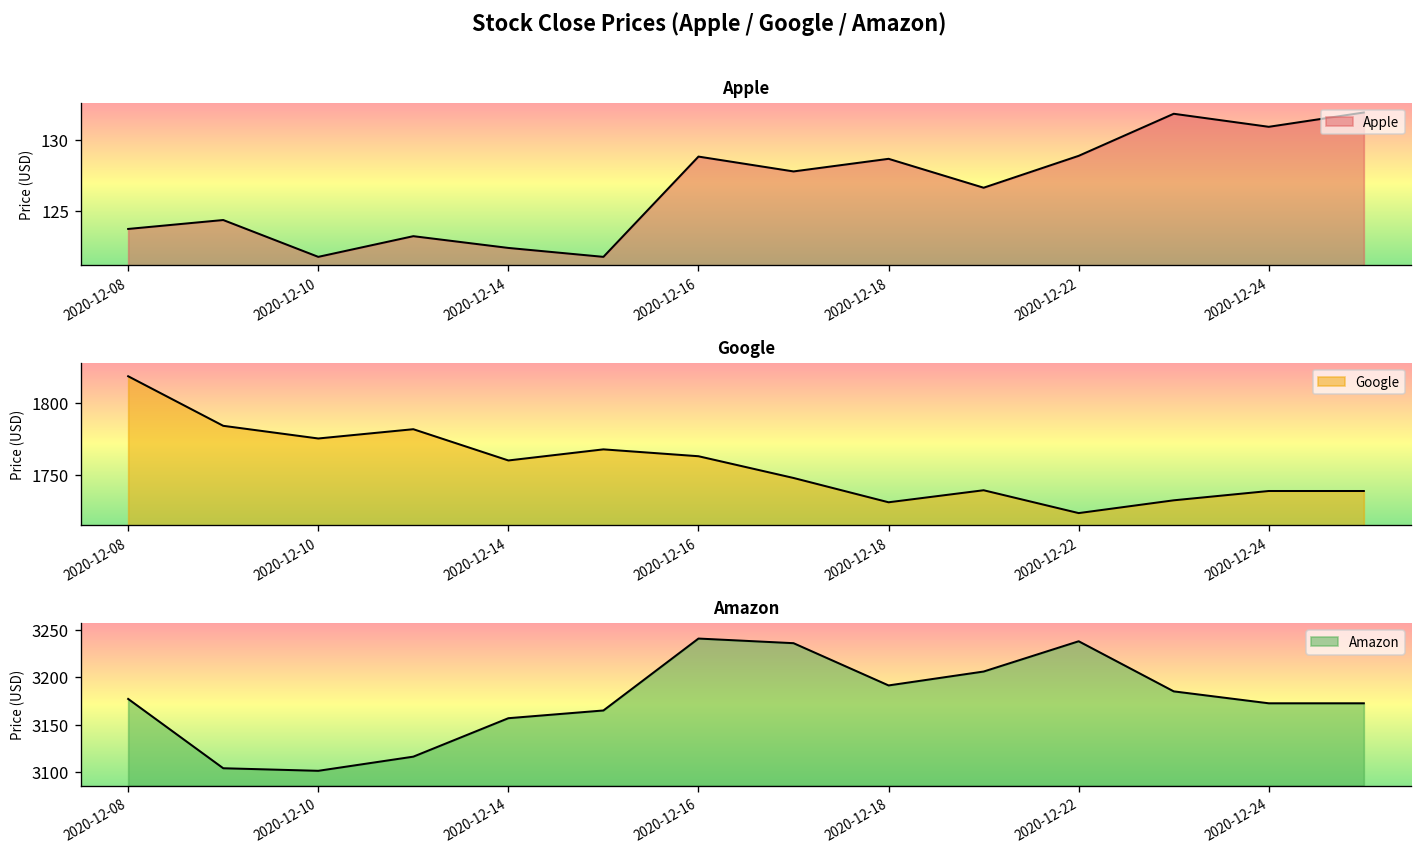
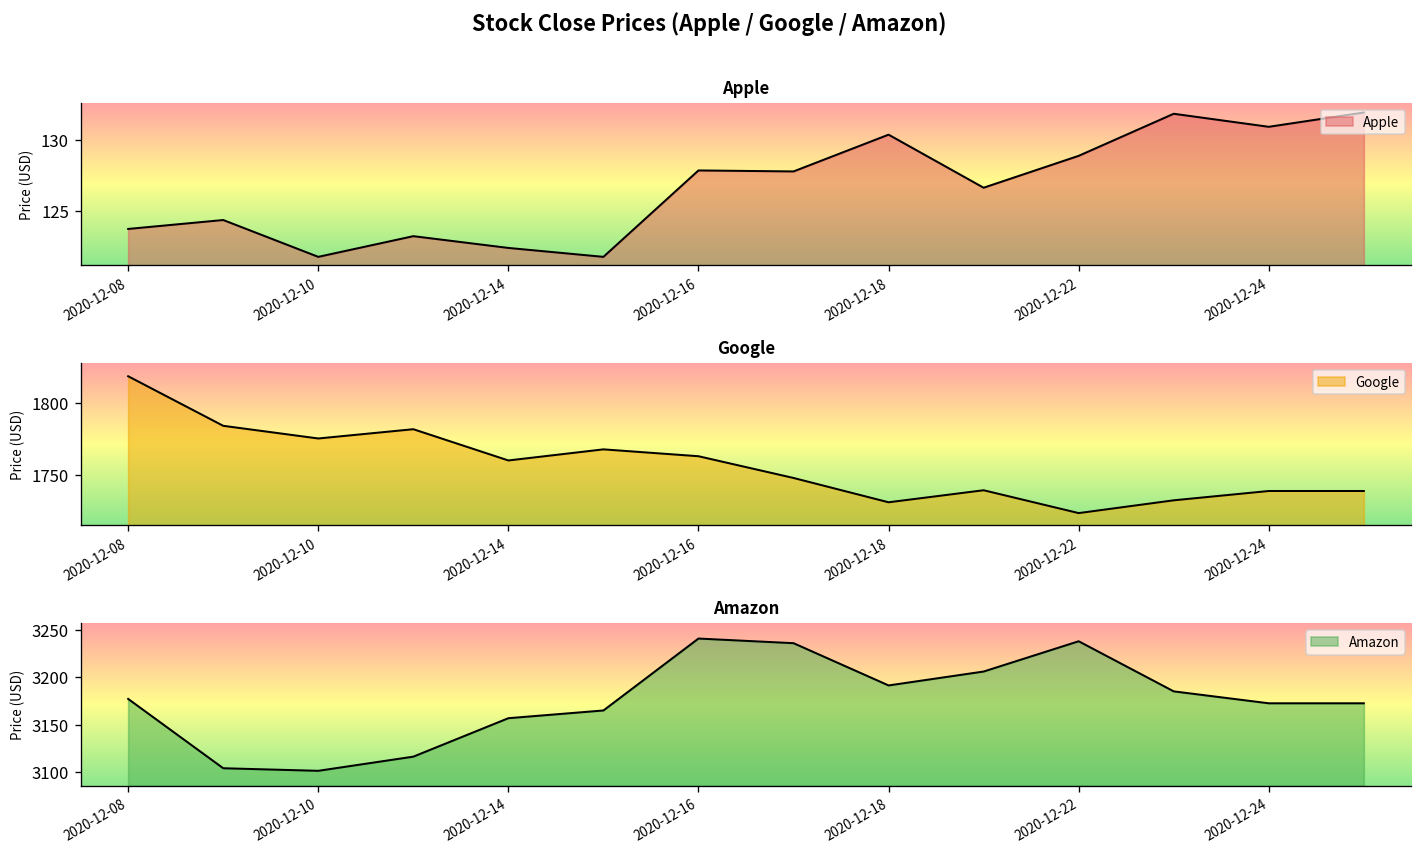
  {
    "Apple": {
      "2020-12-08": 123.8,
      "2020-12-10": 121.8,
      "2020-12-14": 122.4,
-     "2020-12-16": 128.9,
-     "2020-12-18": 128.7,
+     "2020-12-16": 127.9,
+     "2020-12-18": 130.4,
      "2020-12-22": 128.9
    },
    "Google": {
      "2020-12-08": 1819,
      "2020-12-10": 1775,
      "2020-12-14": 1760,
      "2020-12-16": 1763,
      "2020-12-18": 1731,
      "2020-12-22": 1724
    },
    "Amazon": {
      "2020-12-08": 3180,
      "2020-12-10": 3100,
      "2020-12-14": 3160,
      "2020-12-16": 3240,
      "2020-12-18": 3190,
      "2020-12-22": 3240
    }
  }
